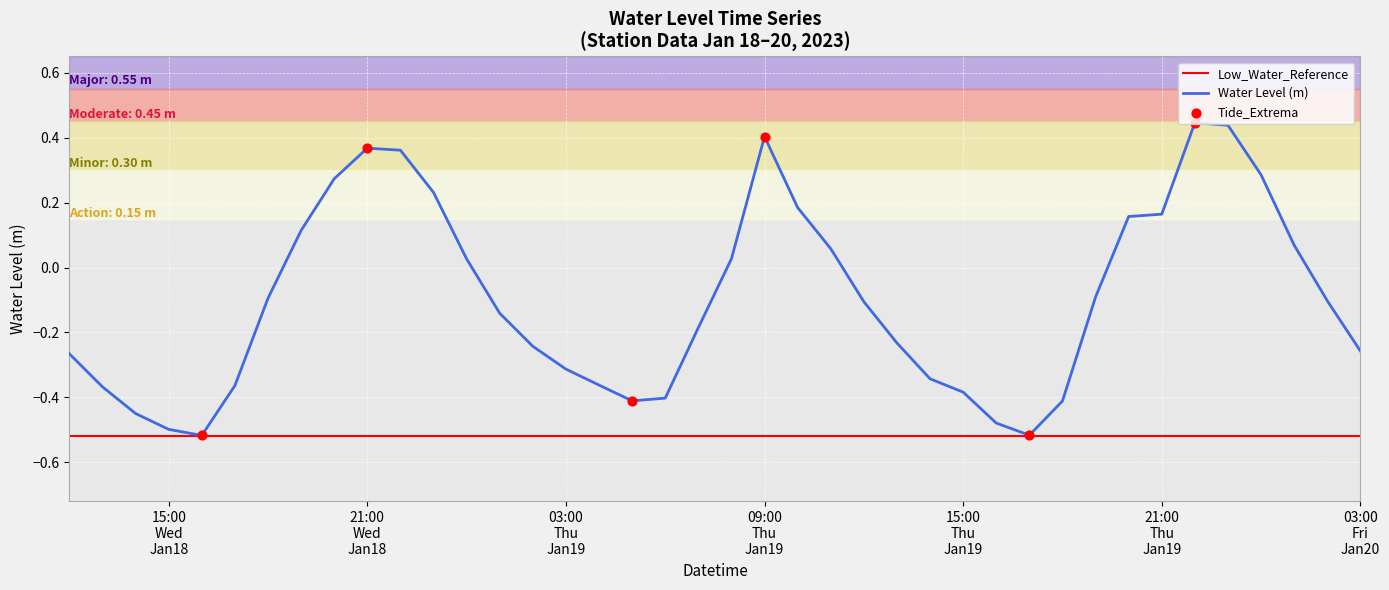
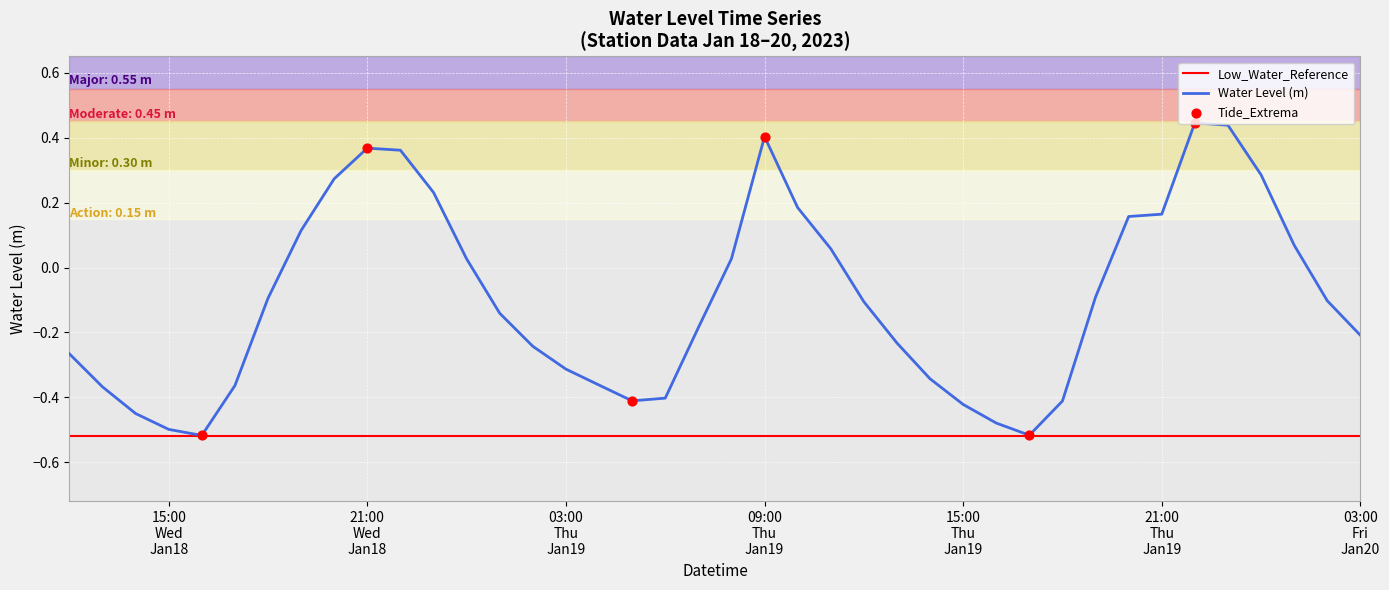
  {
    "Water Level (m)": {
      "15:00 Wed Jan18": -0.50,
      "03:00 Thu Jan19": -0.31,
-     "15:00 Thu Jan19": -0.38,
+     "15:00 Thu Jan19": -0.42,
      "21:00 Thu Jan19": 0.16,
-     "03:00 Fri Jan20": -0.26
+     "03:00 Fri Jan20": -0.21
    }
  }
